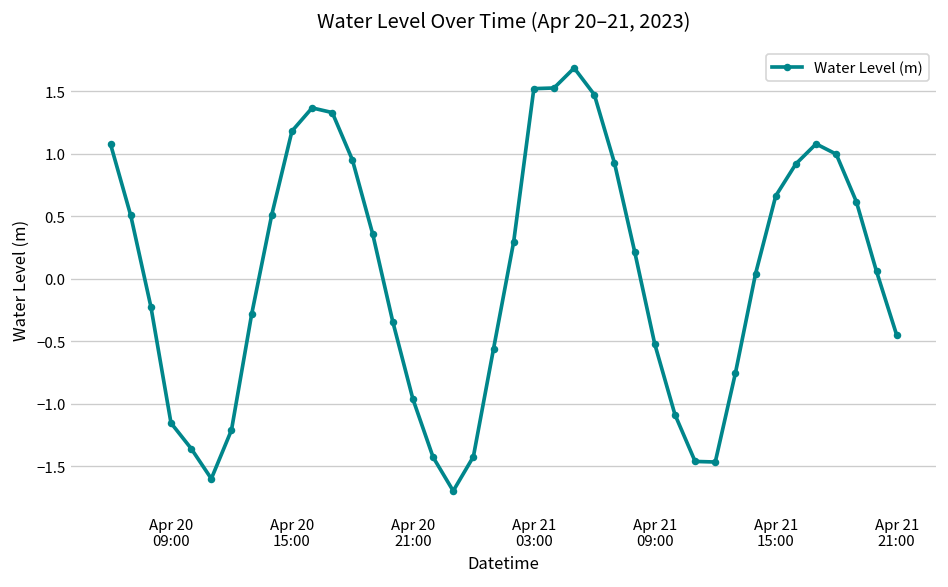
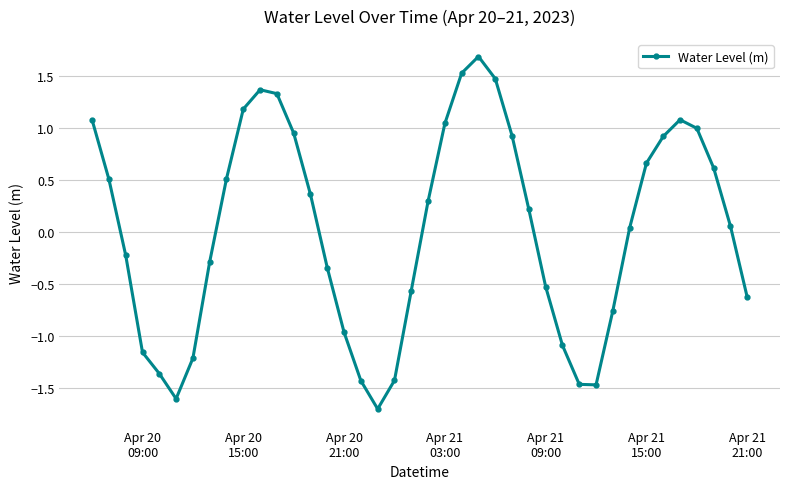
  {
    "Apr 20 09:00": -1.15,
    "Apr 20 15:00": 1.18,
    "Apr 20 21:00": -0.96,
-   "Apr 21 03:00": 1.52,
+   "Apr 21 03:00": 1.04,
    "Apr 21 09:00": -0.52,
    "Apr 21 15:00": 0.66,
-   "Apr 21 21:00": -0.45
+   "Apr 21 21:00": -0.63
  }
